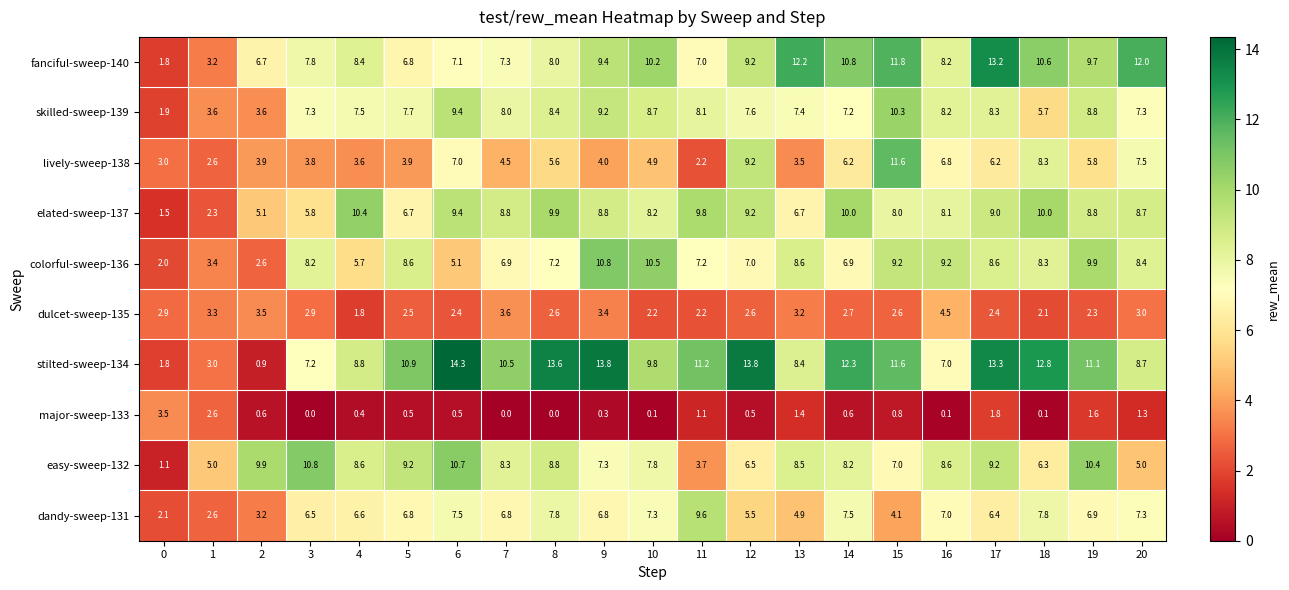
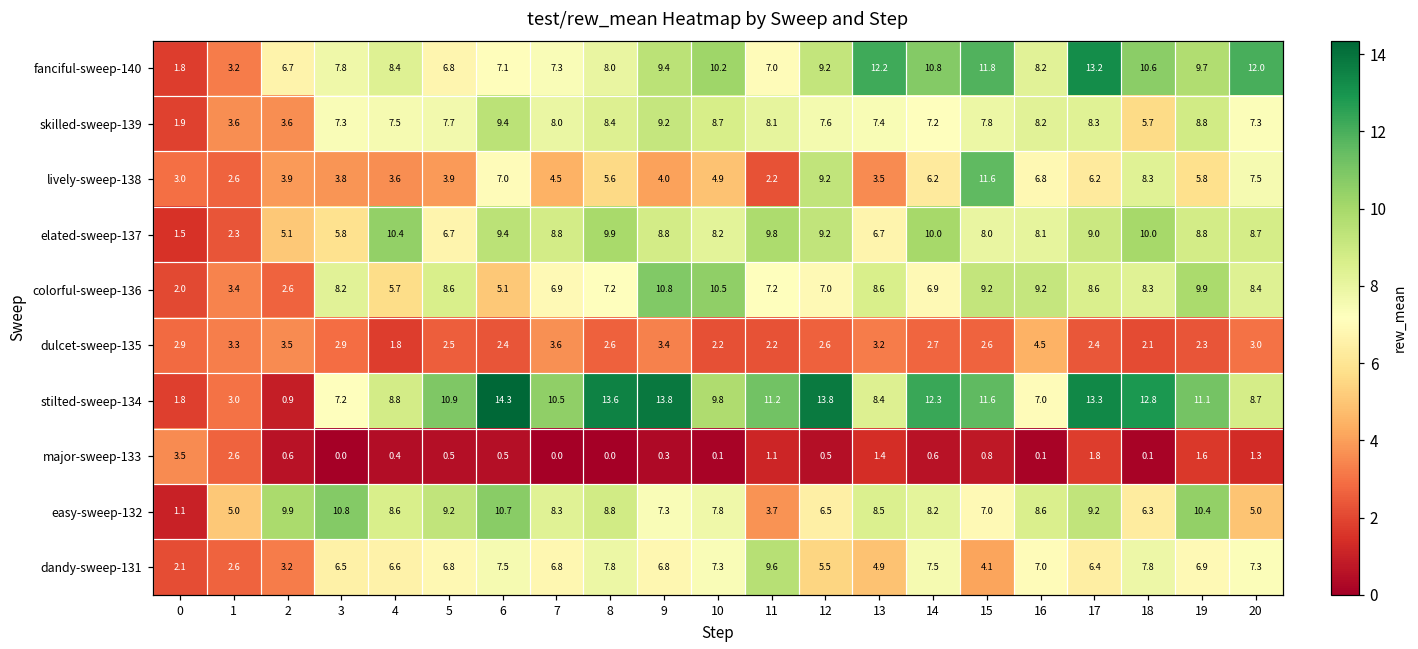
  {
    "skilled-sweep-139": {
      "0": 1.9,
      "1": 3.6,
      "2": 3.6,
      "3": 7.3,
      "4": 7.5,
      "5": 7.7,
      "6": 9.4,
      "7": 8.0,
      "8": 8.4,
      "9": 9.2,
      "10": 8.7,
      "11": 8.1,
      "12": 7.6,
      "13": 7.4,
      "14": 7.2,
-     "15": 10.3,
+     "15": 7.8,
      "16": 8.2,
      "17": 8.3,
      "18": 5.7,
      "19": 8.8,
      "20": 7.3
    }
  }
